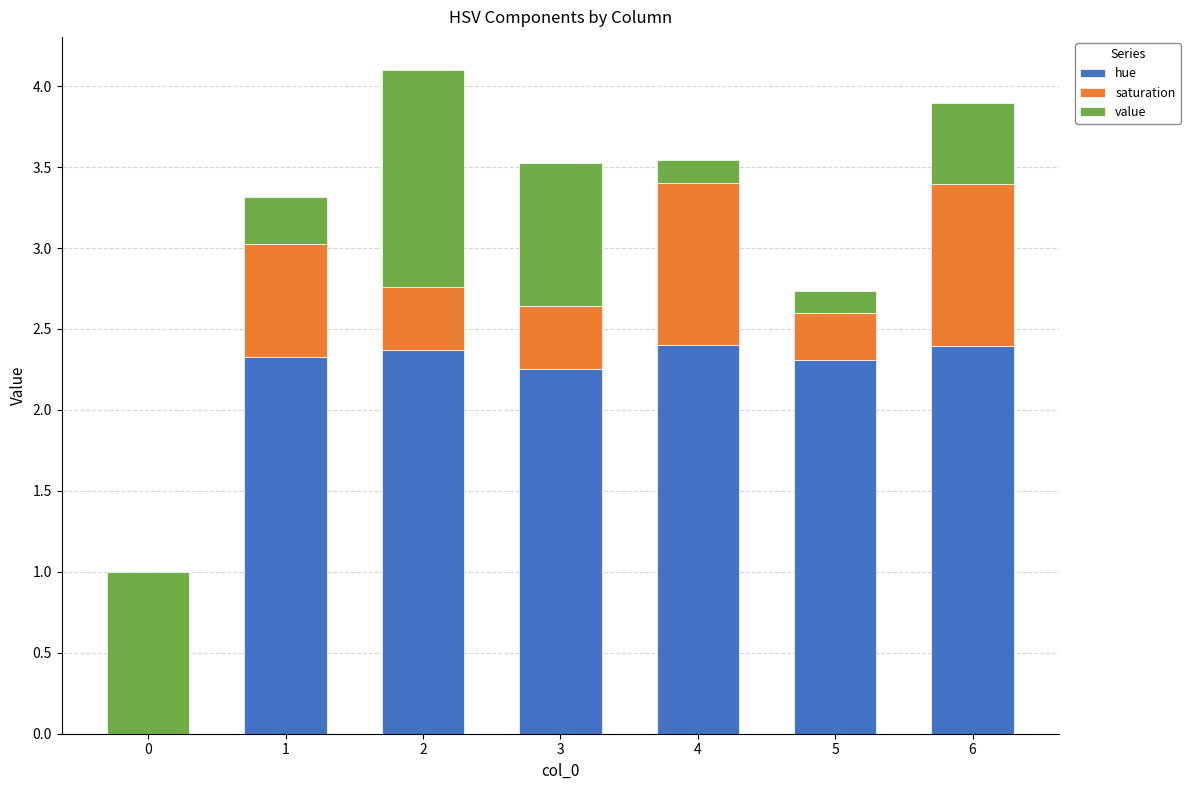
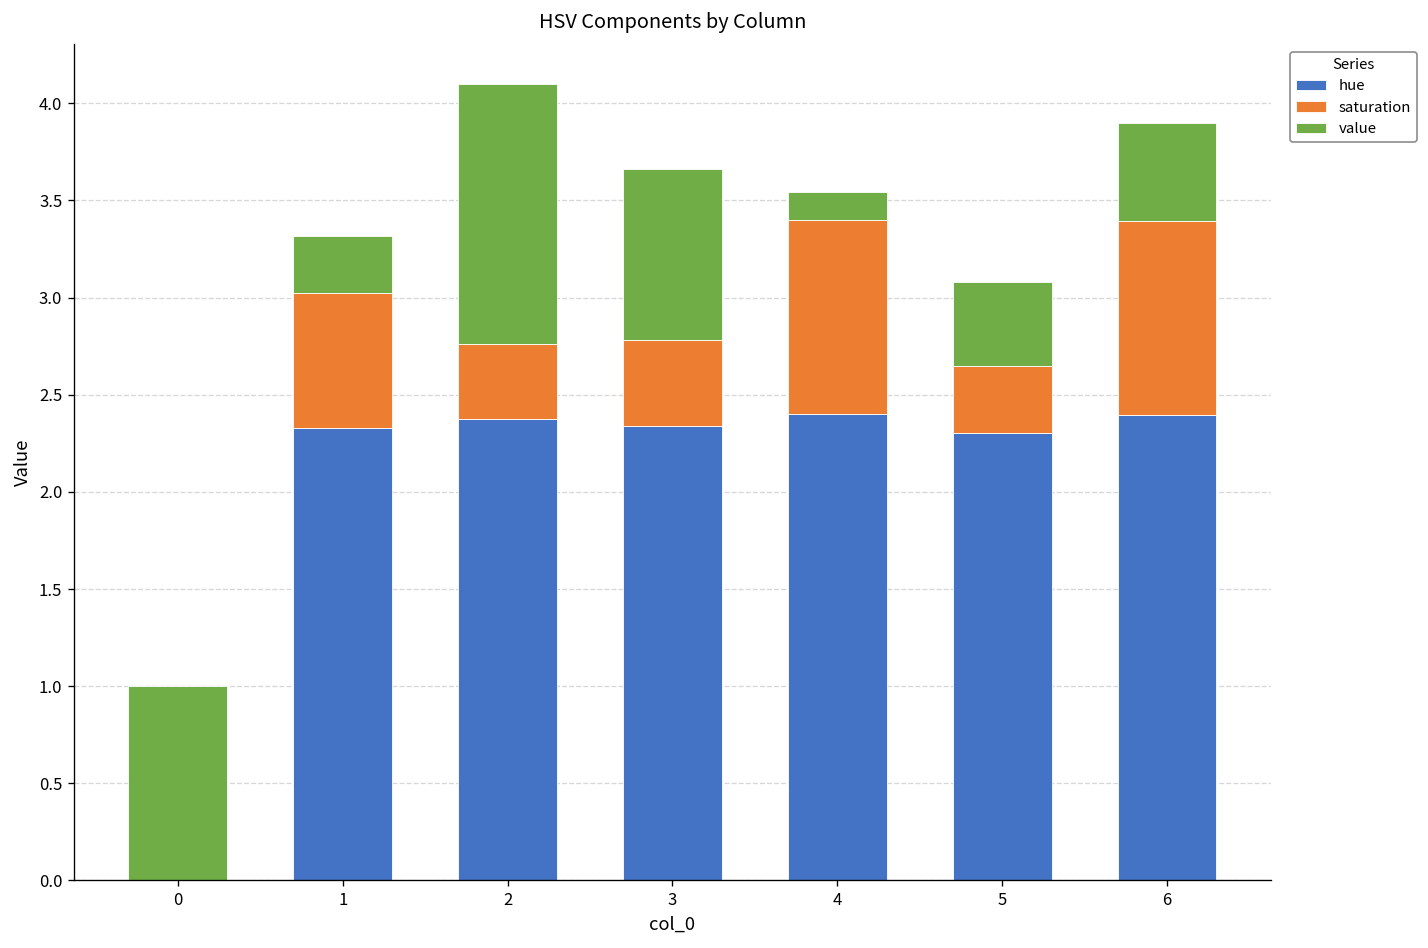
  {
    "hue": {
      "0": 0.00,
      "1": 2.33,
      "2": 2.37,
-     "3": 2.25,
+     "3": 2.34,
      "4": 2.40,
      "5": 2.31,
      "6": 2.40
    },
    "saturation": {
      "0": 0.00,
      "1": 0.69,
      "2": 0.39,
-     "3": 0.39,
+     "3": 0.44,
      "4": 1.00,
-     "5": 0.29,
+     "5": 0.34,
      "6": 1.00
    },
    "value": {
      "0": 1.00,
      "1": 0.29,
      "2": 1.34,
      "3": 0.88,
      "4": 0.15,
-     "5": 0.13,
+     "5": 0.44,
      "6": 0.50
    }
  }
